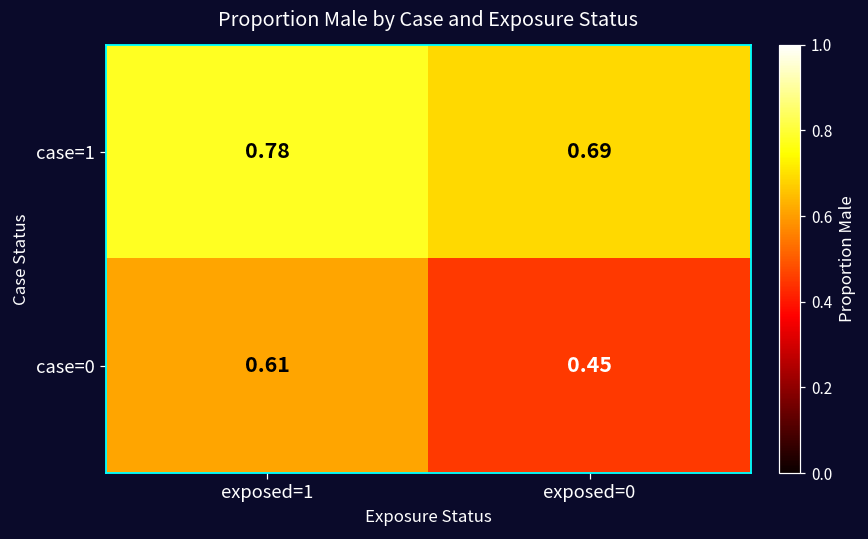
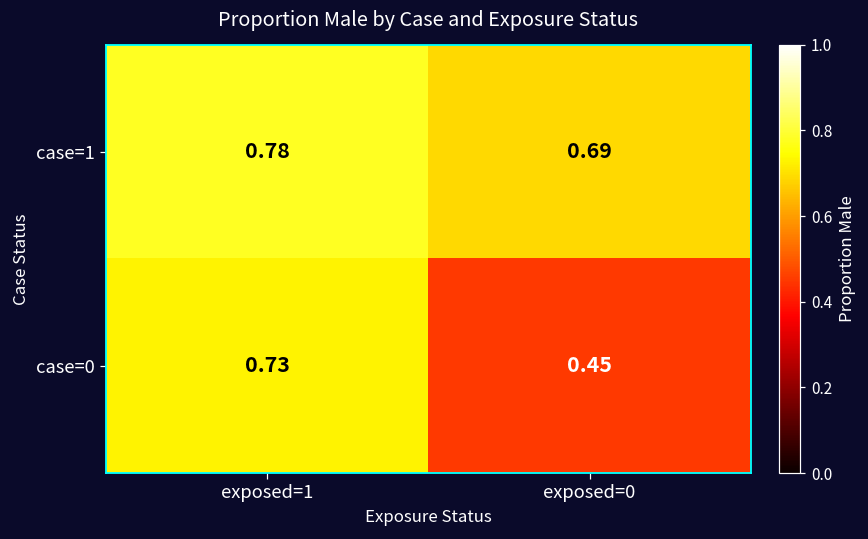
  {
    "case=1": {
      "exposed=1": 0.78,
      "exposed=0": 0.69
    },
    "case=0": {
-     "exposed=1": 0.61,
+     "exposed=1": 0.73,
      "exposed=0": 0.45
    }
  }
